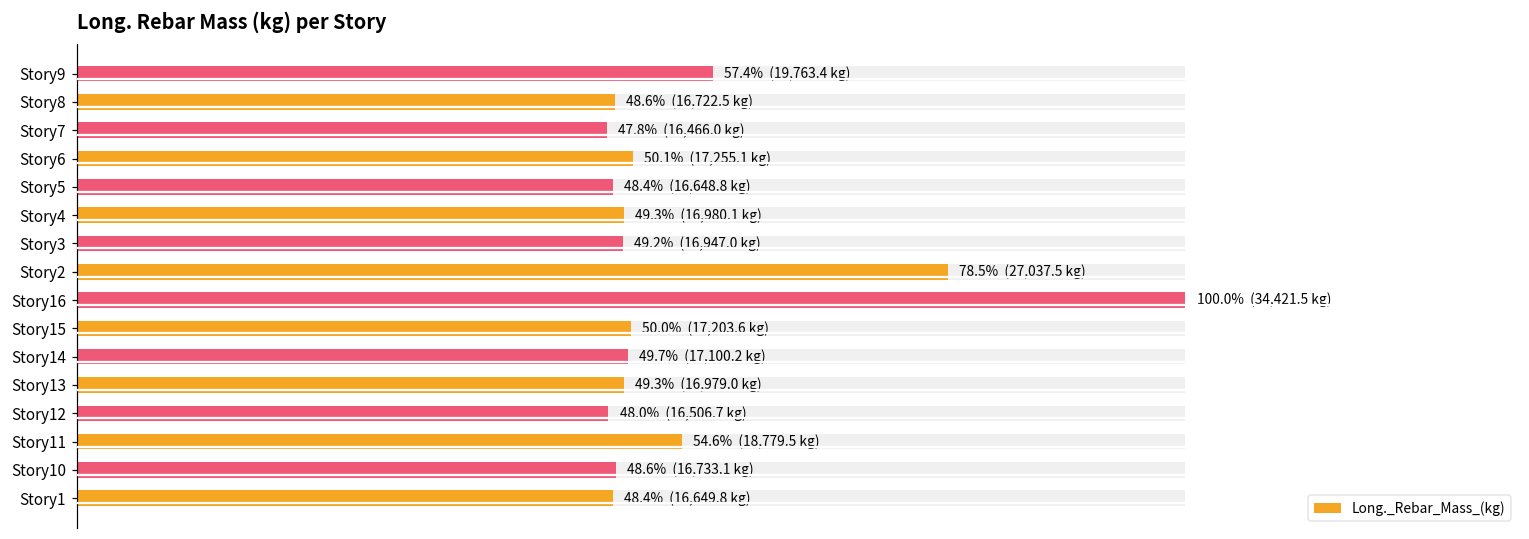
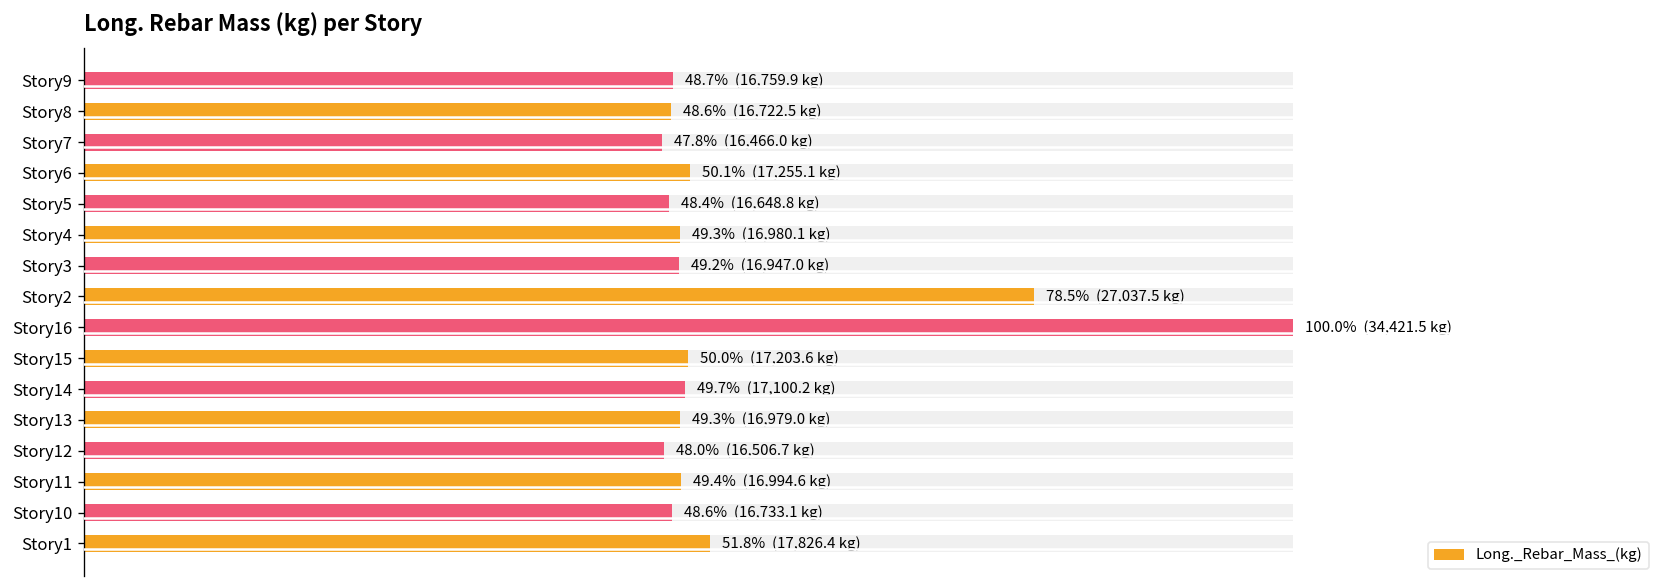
  {
    "Long._Rebar_Mass_(kg)": {
-     "Story9": "57.4% (19,763.4 kg)",
+     "Story9": "48.7% (16,759.9 kg)",
      "Story16": "100.0%",
-     "Story11": "54.6% (18,779.5 kg)",
-     "Story1": "48.4% (16,649.8 kg)"
+     "Story11": "49.4% (16,994.6 kg)",
+     "Story1": "51.8% (17,826.4 kg)"
    }
  }
